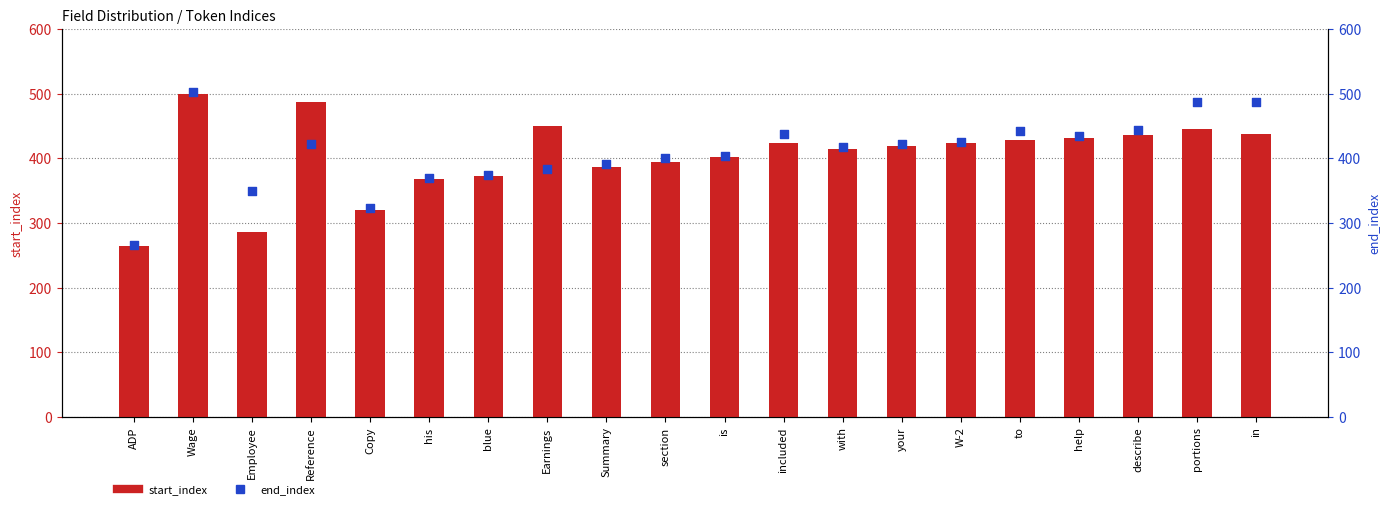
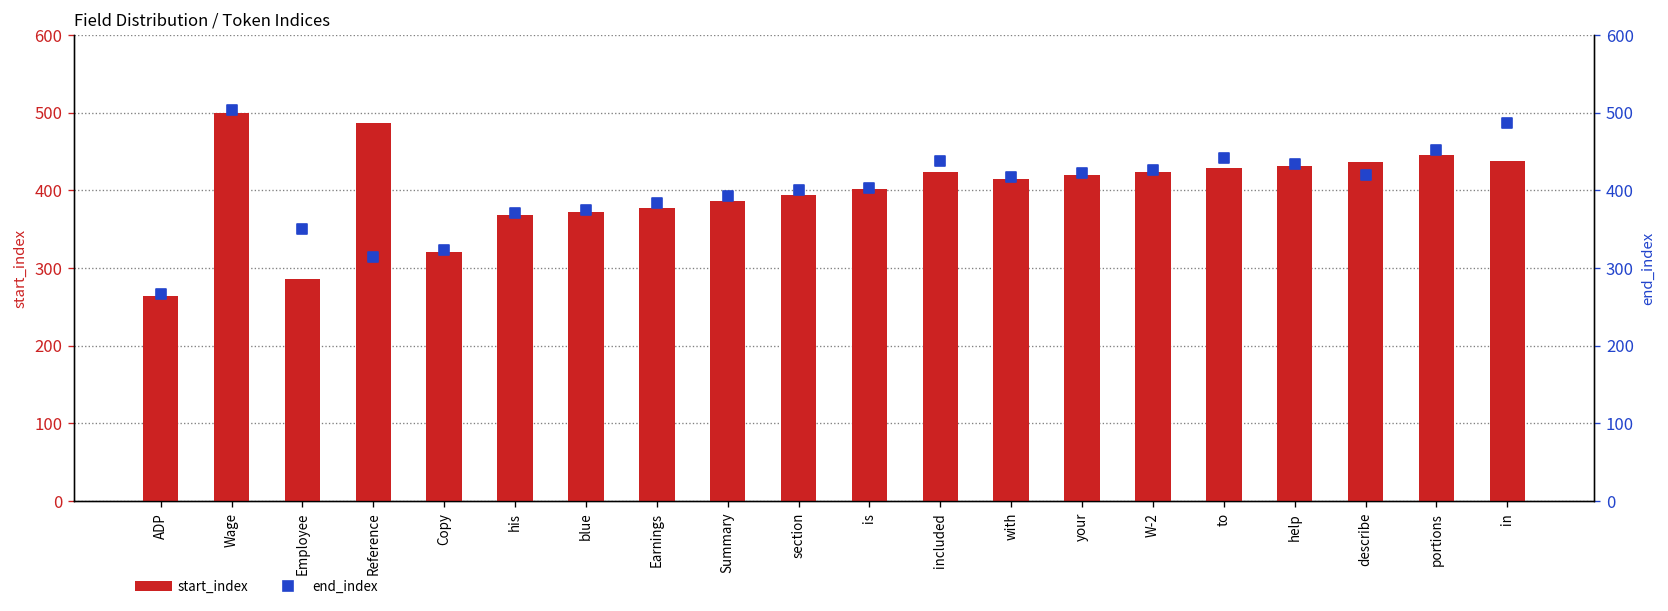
  {
    "start_index": {
      "ADP": 260,
      "Wage": 500,
      "Employee": 290,
      "Reference": 490,
      "Copy": 320,
      "his": 370,
      "blue": 370,
-     "Earnings": 450,
+     "Earnings": 380,
      "Summary": 390,
      "section": 390,
      "is": 400,
      "included": 420,
      "with": 410,
      "your": 420,
      "W-2": 420,
      "to": 430,
      "help": 430,
      "describe": 440,
      "portions": 450,
      "in": 440
    },
    "end_index": {
-     "Reference": 420,
-     "describe": 440,
-     "portions": 490
+     "Reference": 310,
+     "describe": 420,
+     "portions": 450
    }
  }
